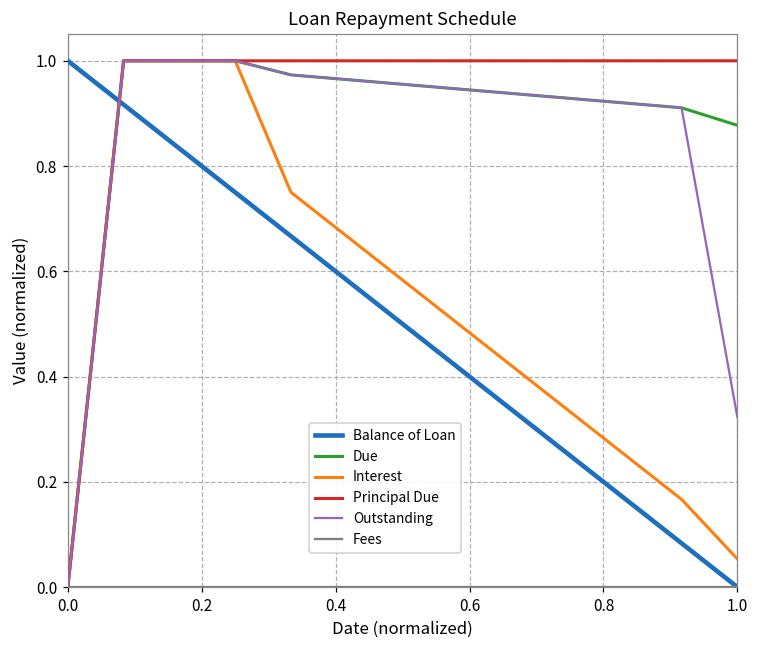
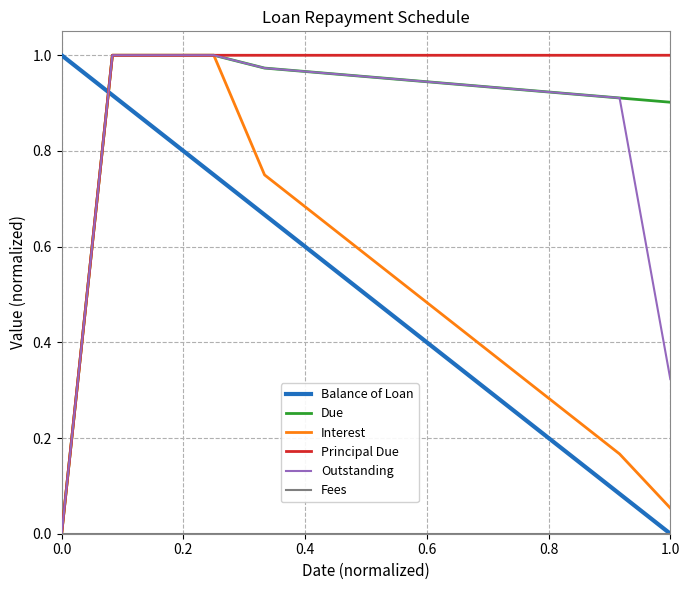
  {
    "Balance of Loan": {
      "0.0": 1.00
    },
    "Due": {
-     "1.0": 0.88
+     "1.0": 0.90
    },
    "Interest": {
      "1.0": 0.05
    },
    "Principal Due": {
      "1.0": 1.00
    },
    "Outstanding": {
      "1.0": 0.32
    }
  }
